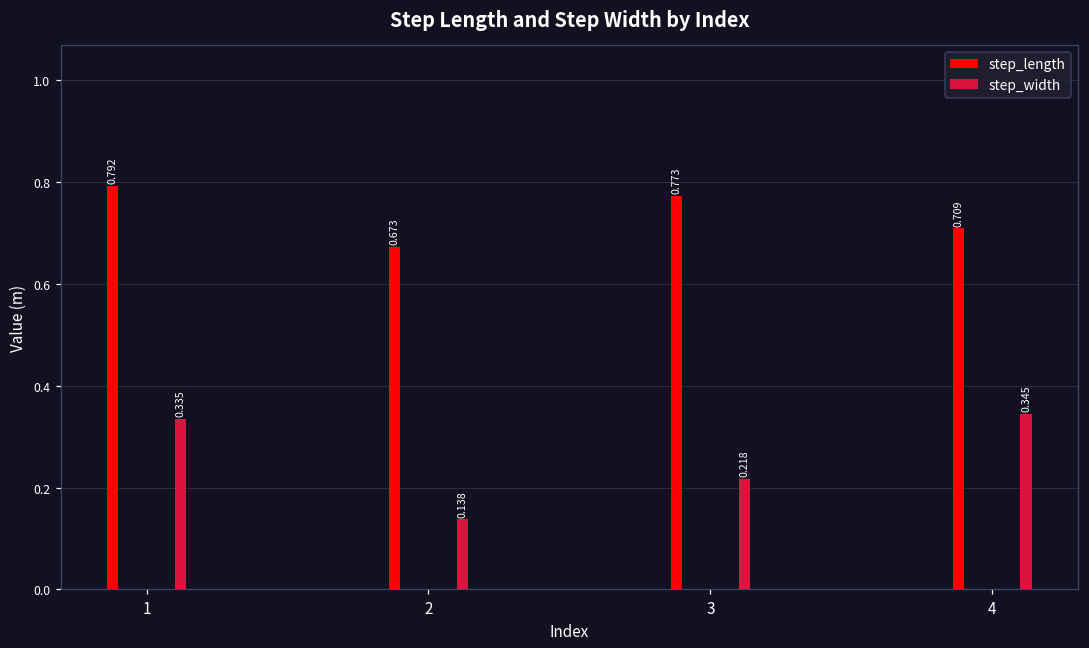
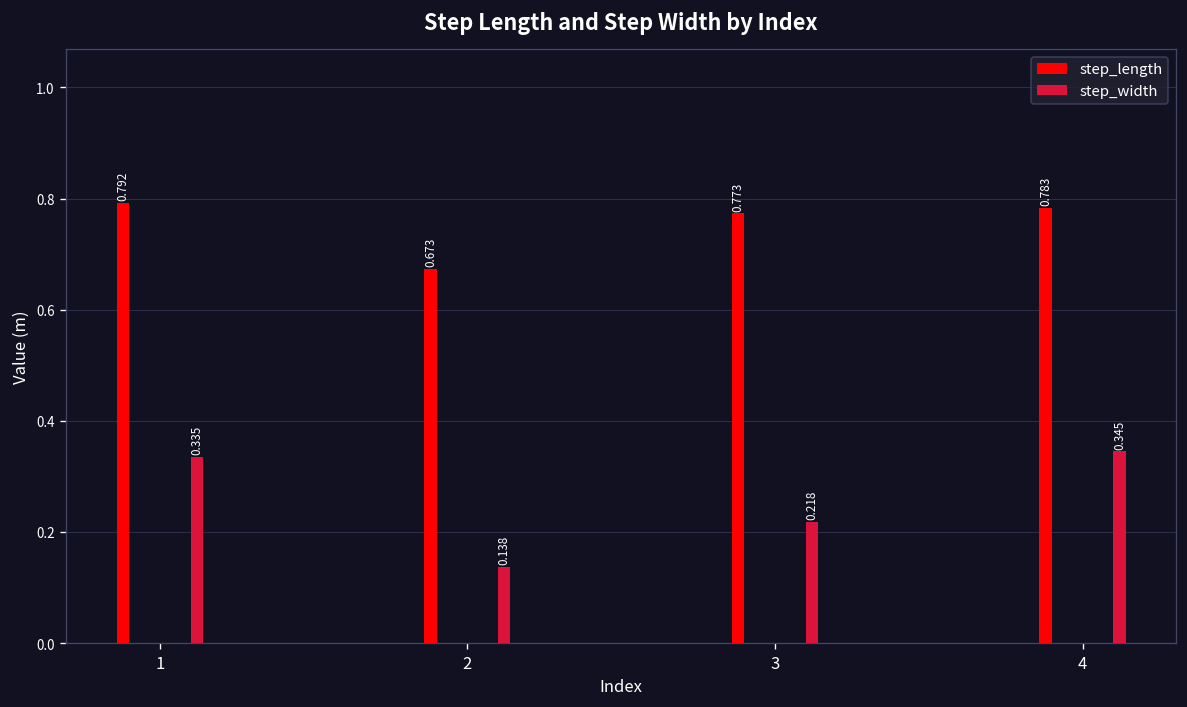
  {
    "step_length": {
      "1": 0.792,
      "2": 0.673,
      "3": 0.773,
-     "4": 0.709
+     "4": 0.783
    },
    "step_width": {
      "1": 0.335,
      "2": 0.138,
      "3": 0.218,
      "4": 0.345
    }
  }
